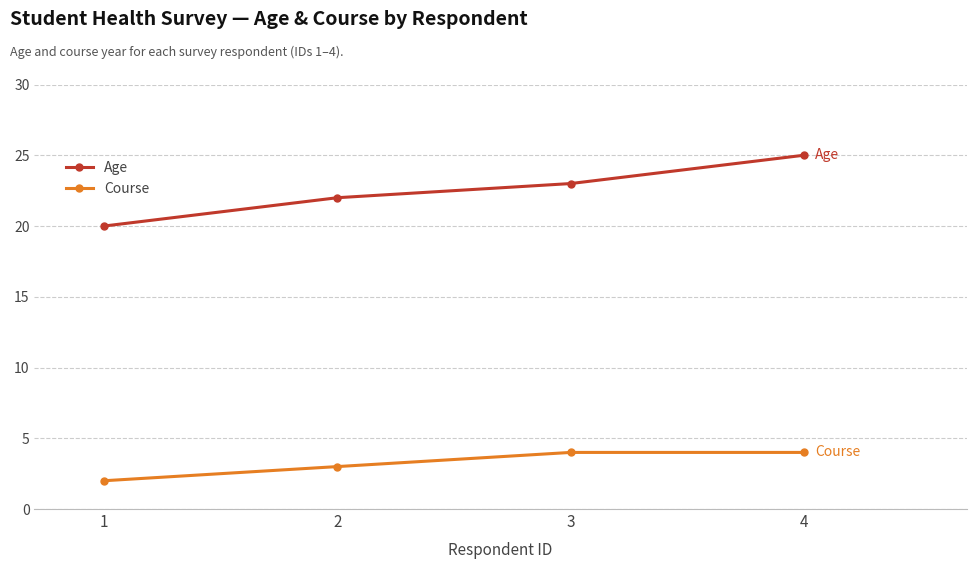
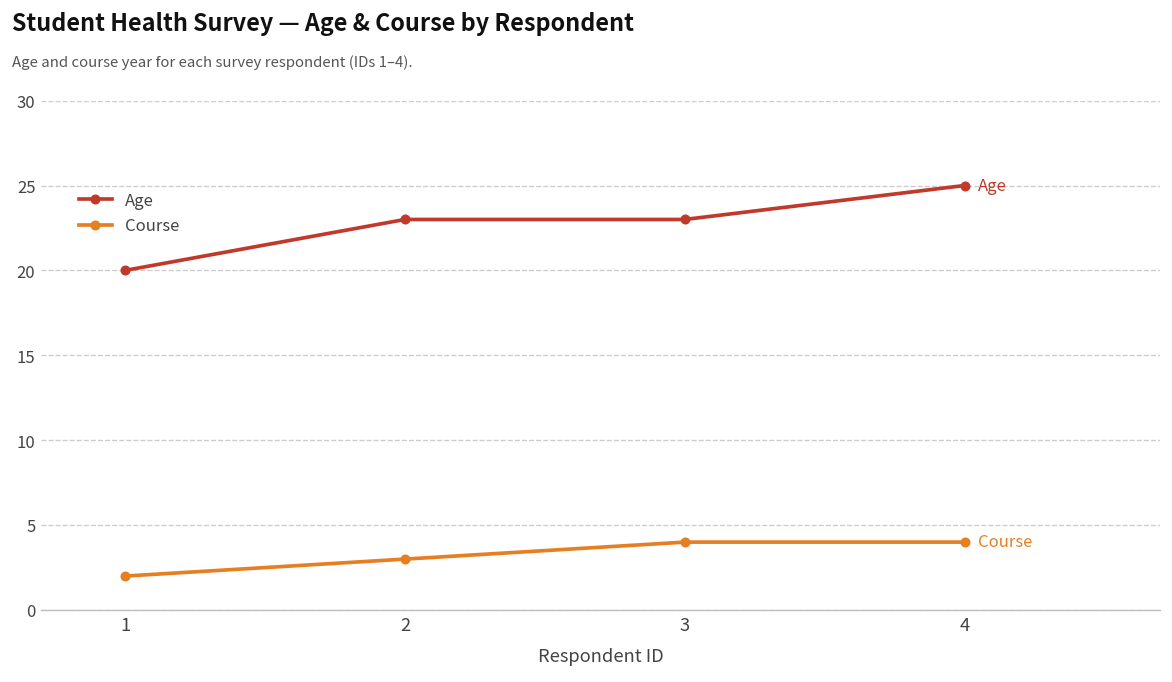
  {
    "Age": {
      "1": 20,
-     "2": 22,
+     "2": 23,
      "3": 23,
      "4": 25
    },
    "Course": {
      "1": 2,
      "2": 3,
      "3": 4,
      "4": 4
    }
  }
